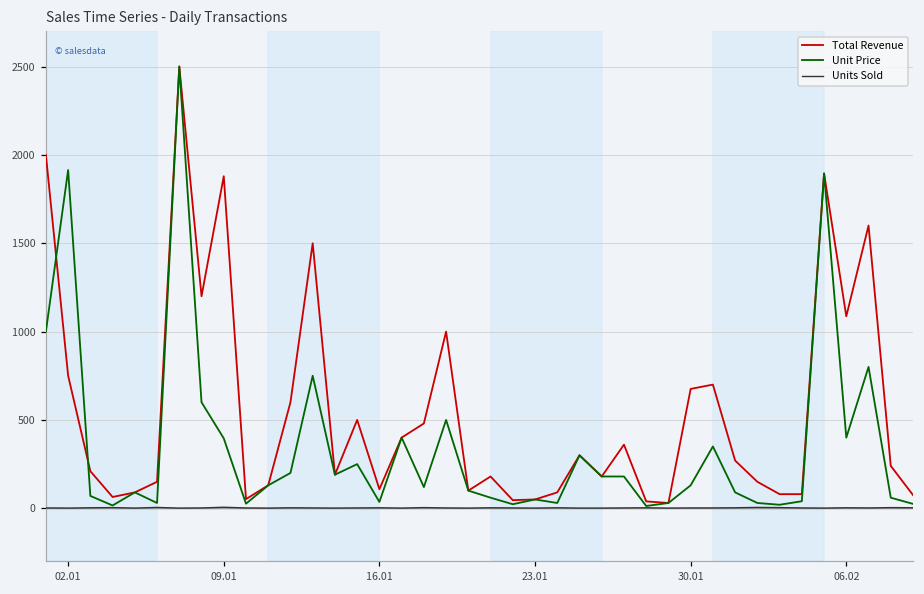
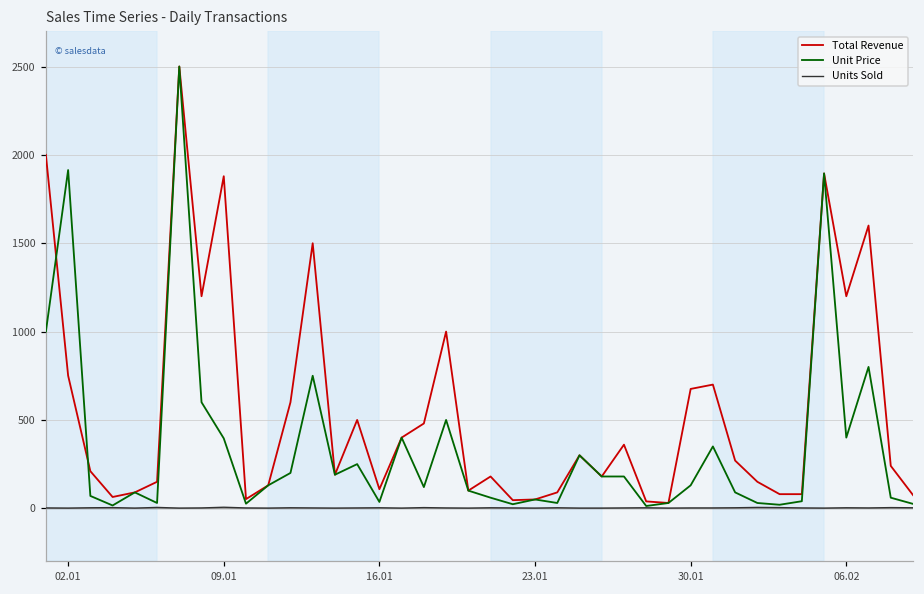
  {
    "Total Revenue": {
      "02.01": 750,
      "09.01": 1880,
      "16.01": 110,
      "30.01": 680,
-     "06.02": 1090
+     "06.02": 1200
    },
    "Unit Price": {
      "02.01": 1910,
      "09.01": 400,
      "16.01": 40,
      "30.01": 130,
      "06.02": 400
    },
    "Units Sold": {
      "02.01": 0,
      "09.01": 10,
      "16.01": 0,
      "23.01": 0,
      "30.01": 0,
      "06.02": 0
    }
  }
